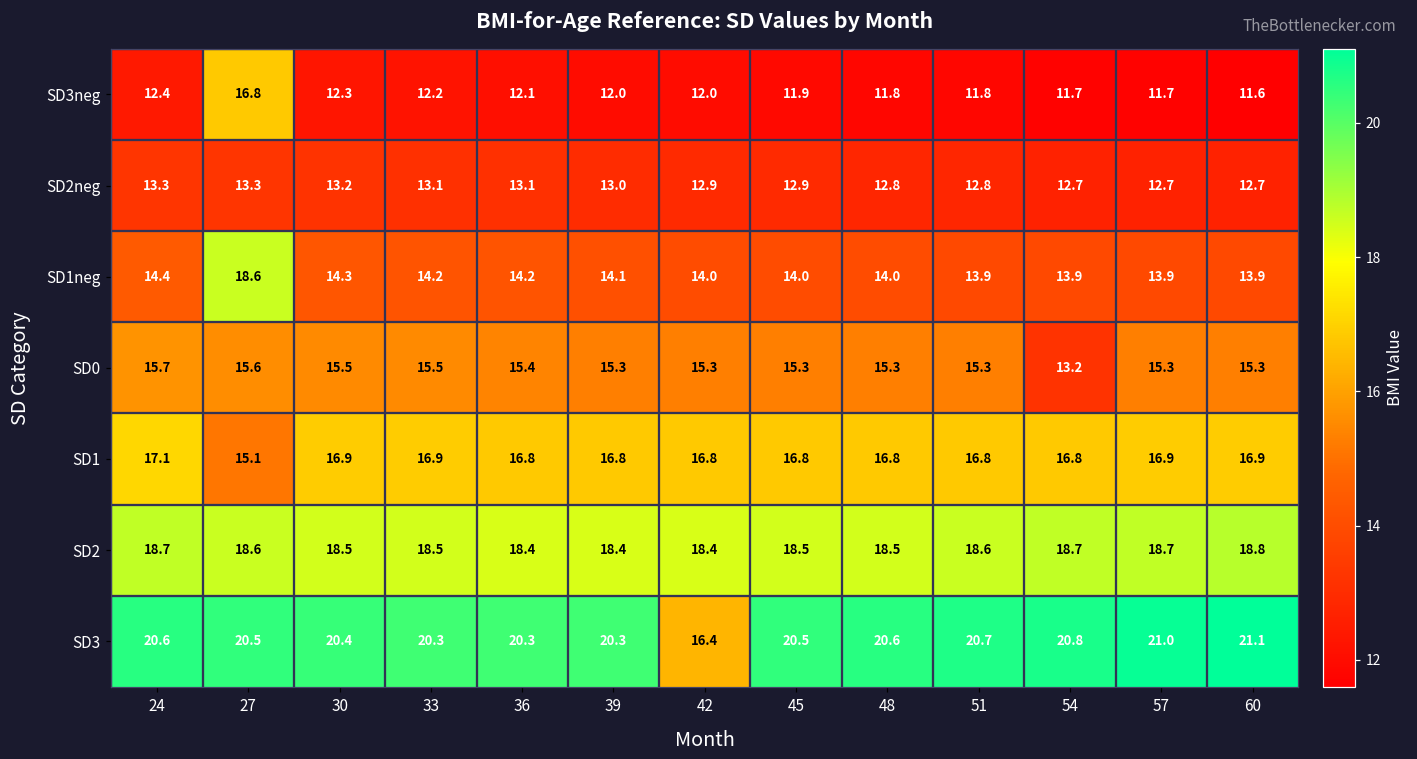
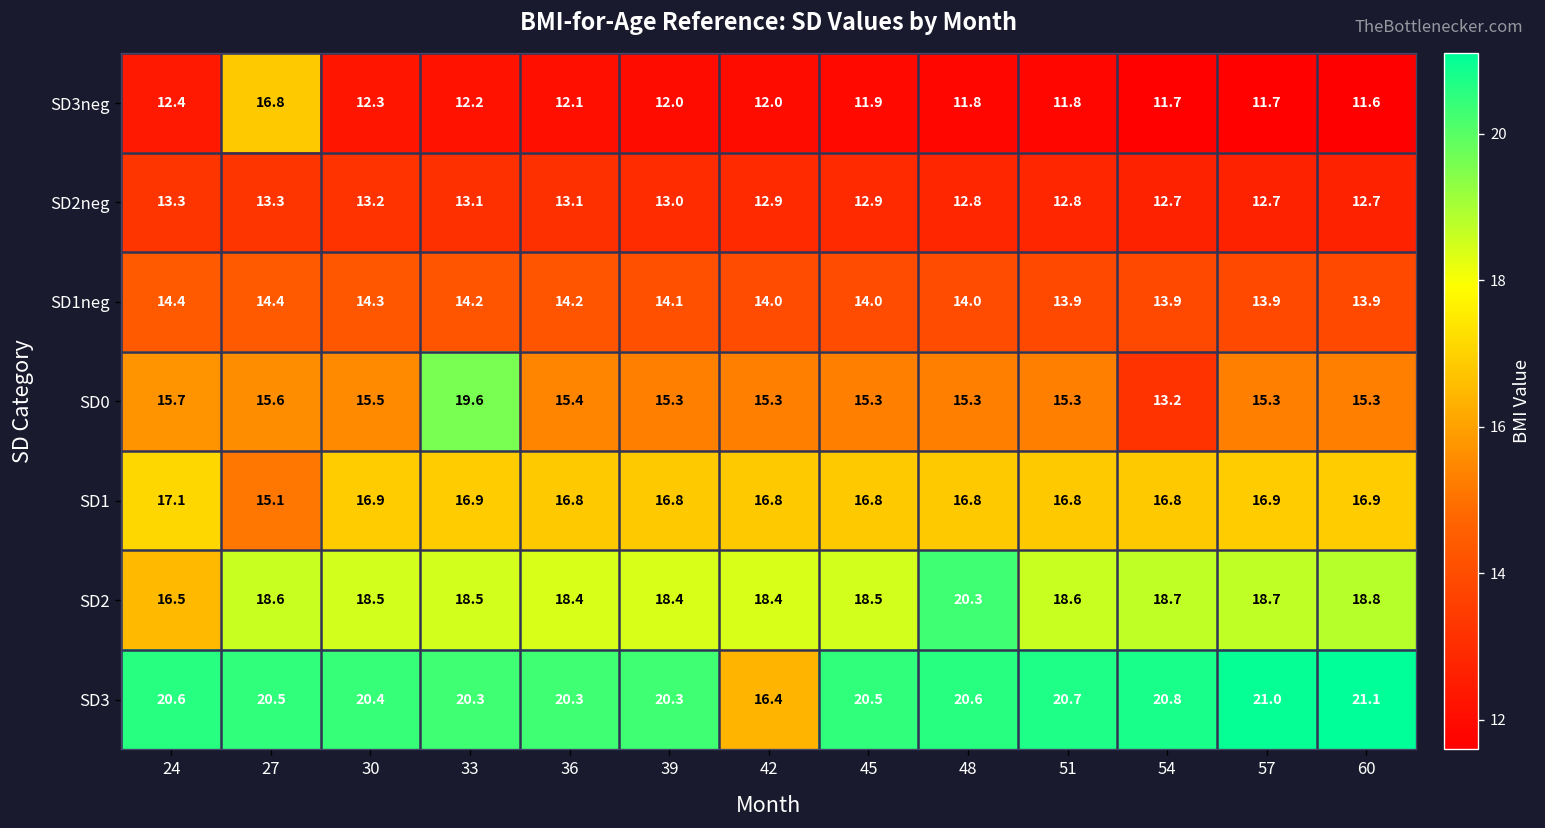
  {
    "SD3neg": {
      "24": 12.4,
      "27": 16.8,
      "30": 12.3,
      "33": 12.2,
      "36": 12.1,
      "39": 12.0,
      "42": 12.0,
      "45": 11.9,
      "48": 11.8,
      "51": 11.8,
      "54": 11.7,
      "57": 11.7,
      "60": 11.6
    },
    "SD2neg": {
      "24": 13.3,
      "27": 13.3,
      "30": 13.2,
      "33": 13.1,
      "36": 13.1,
      "39": 13.0,
      "42": 12.9,
      "45": 12.9,
      "48": 12.8,
      "51": 12.8,
      "54": 12.7,
      "57": 12.7,
      "60": 12.7
    },
    "SD1neg": {
      "24": 14.4,
-     "27": 18.6,
+     "27": 14.4,
      "30": 14.3,
      "33": 14.2,
      "36": 14.2,
      "39": 14.1,
      "42": 14.0,
      "45": 14.0,
      "48": 14.0,
      "51": 13.9,
      "54": 13.9,
      "57": 13.9,
      "60": 13.9
    },
    "SD0": {
      "24": 15.7,
      "27": 15.6,
      "30": 15.5,
-     "33": 15.5,
+     "33": 19.6,
      "36": 15.4,
      "39": 15.3,
      "42": 15.3,
      "45": 15.3,
      "48": 15.3,
      "51": 15.3,
      "54": 13.2,
      "57": 15.3,
      "60": 15.3
    },
    "SD1": {
      "24": 17.1,
      "27": 15.1,
      "30": 16.9,
      "33": 16.9,
      "36": 16.8,
      "39": 16.8,
      "42": 16.8,
      "45": 16.8,
      "48": 16.8,
      "51": 16.8,
      "54": 16.8,
      "57": 16.9,
      "60": 16.9
    },
    "SD2": {
-     "24": 18.7,
+     "24": 16.5,
      "27": 18.6,
      "30": 18.5,
      "33": 18.5,
      "36": 18.4,
      "39": 18.4,
      "42": 18.4,
      "45": 18.5,
-     "48": 18.5,
+     "48": 20.3,
      "51": 18.6,
      "54": 18.7,
      "57": 18.7,
      "60": 18.8
    },
    "SD3": {
      "24": 20.6,
      "27": 20.5,
      "30": 20.4,
      "33": 20.3,
      "36": 20.3,
      "39": 20.3,
      "42": 16.4,
      "45": 20.5,
      "48": 20.6,
      "51": 20.7,
      "54": 20.8,
      "57": 21.0,
      "60": 21.1
    }
  }
